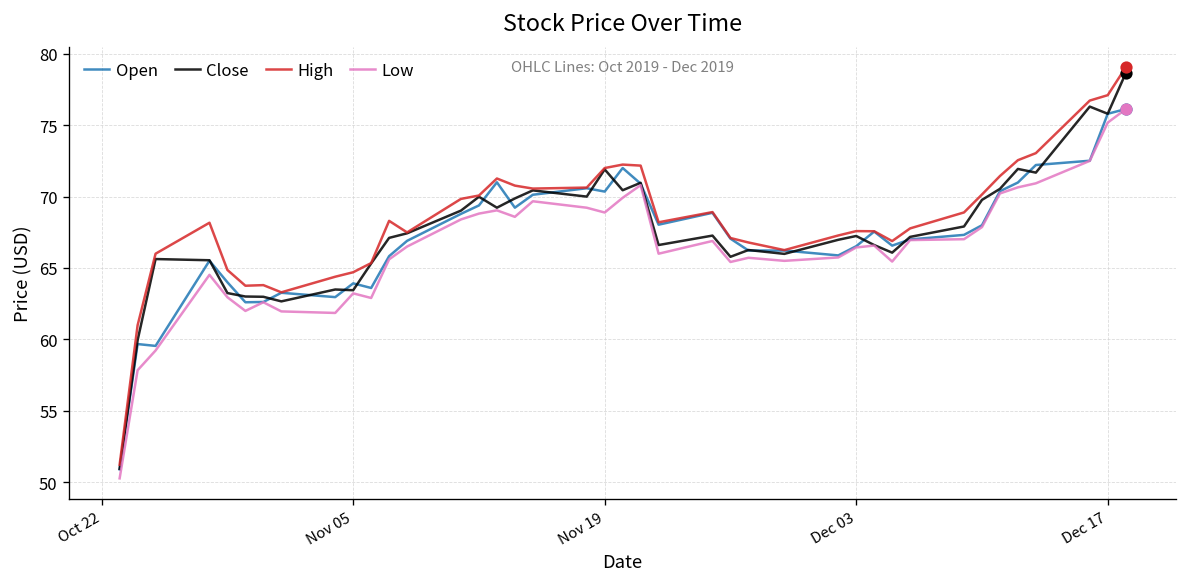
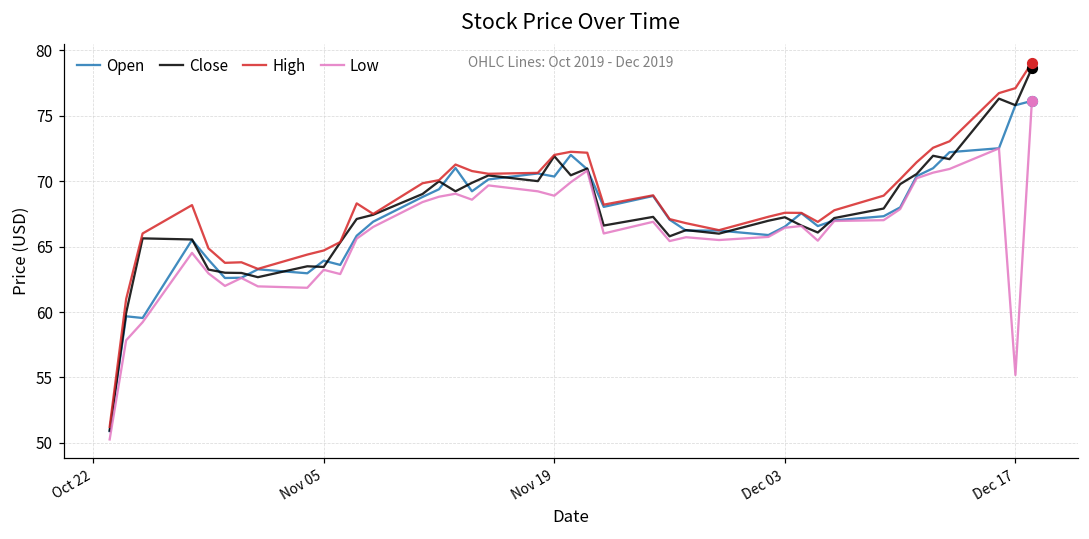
  {
    "Low": {
      "Nov 05": 63.2,
      "Nov 19": 68.9,
-     "Dec 17": 75.2
+     "Dec 17": 55.2
    }
  }
